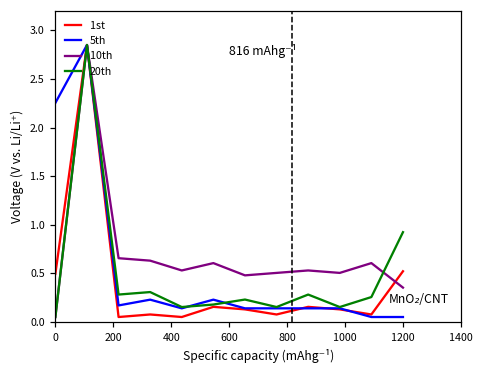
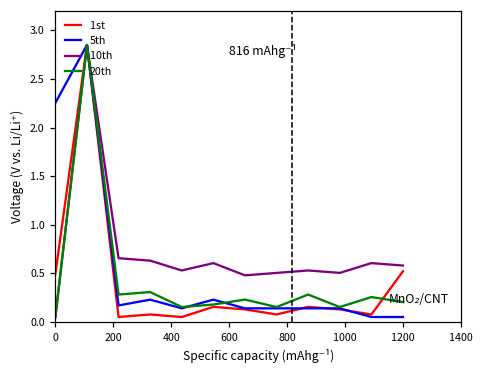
  {
    "1st": {
      "0": 0.5,
      "1200": 0.5
    },
    "5th": {
      "0": 2.3,
      "1200": 0.1
    },
    "10th": {
-     "1200": 0.4
+     "1200": 0.6
    },
    "20th": {
-     "1200": 0.9
+     "1200": 0.2
    }
  }
